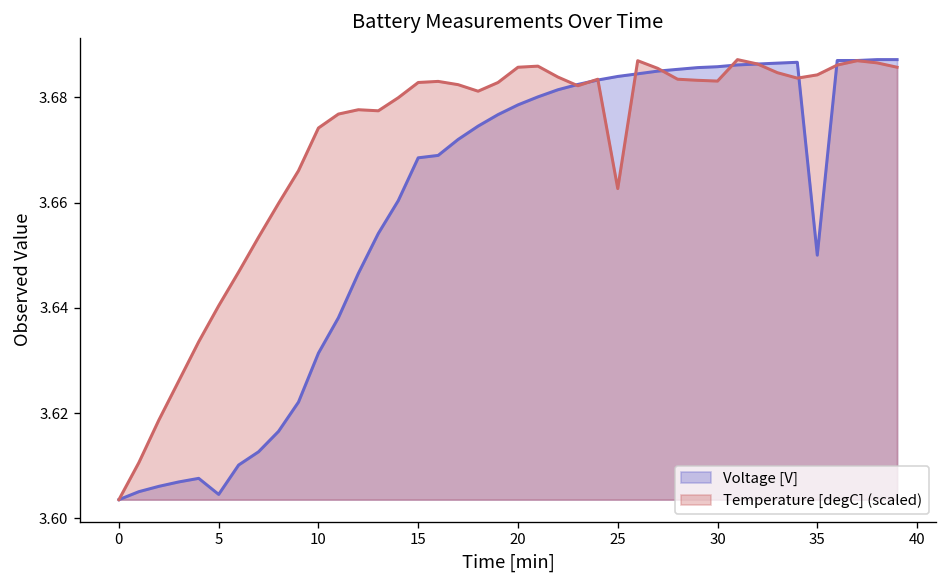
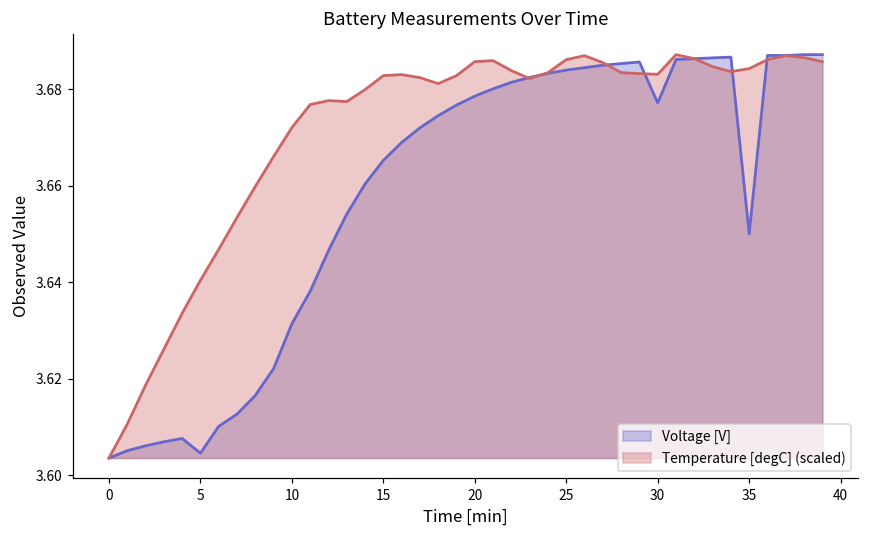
  {
    "Voltage [V]": {
      "5": 3.605,
      "10": 3.631,
-     "15": 3.669,
+     "15": 3.665,
      "20": 3.679,
      "25": 3.684,
-     "30": 3.686,
+     "30": 3.677,
      "35": 3.650
    },
    "Temperature [degC] (scaled)": {
      "5": 3.640,
-     "10": 3.674,
+     "10": 3.672,
      "15": 3.683,
      "20": 3.686,
-     "25": 3.663,
+     "25": 3.686,
      "30": 3.683,
      "35": 3.684
    }
  }
